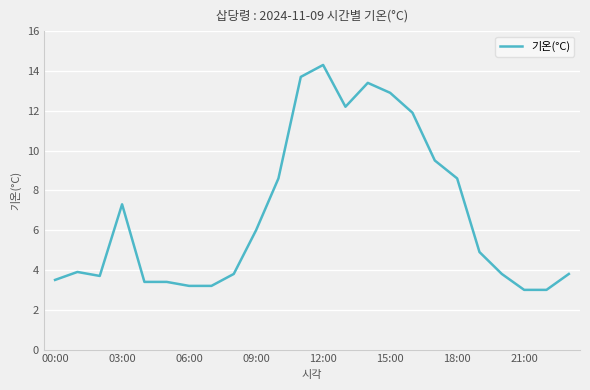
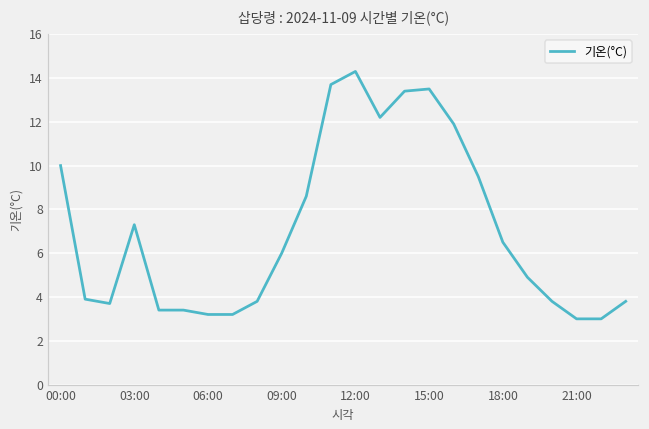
  {
-   "00:00": 3.5,
+   "00:00": 10.0,
    "03:00": 7.3,
    "06:00": 3.2,
    "09:00": 6.0,
    "12:00": 14.3,
-   "15:00": 12.9,
-   "18:00": 8.6,
+   "15:00": 13.5,
+   "18:00": 6.5,
    "21:00": 3.0
  }
